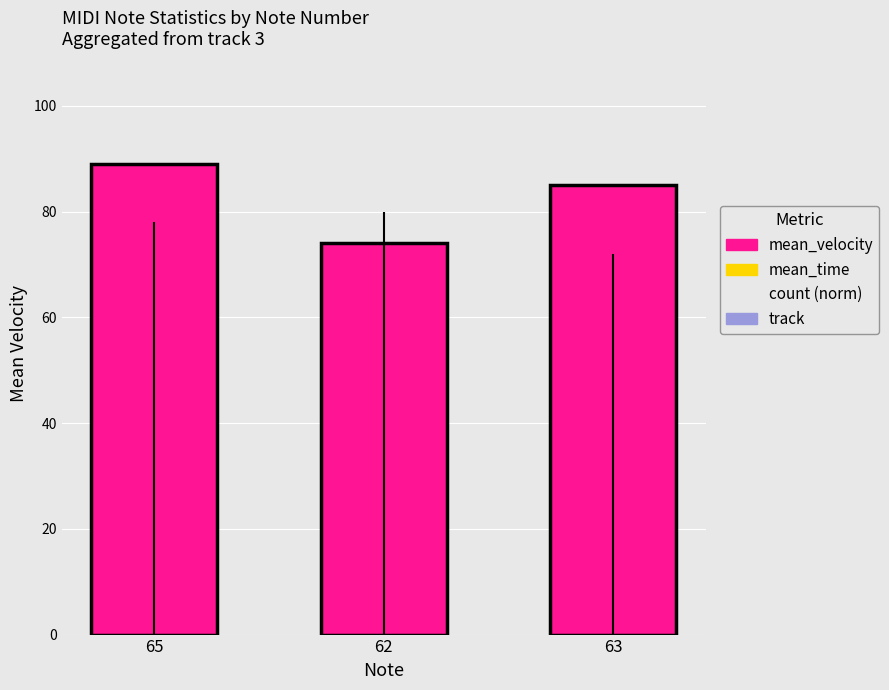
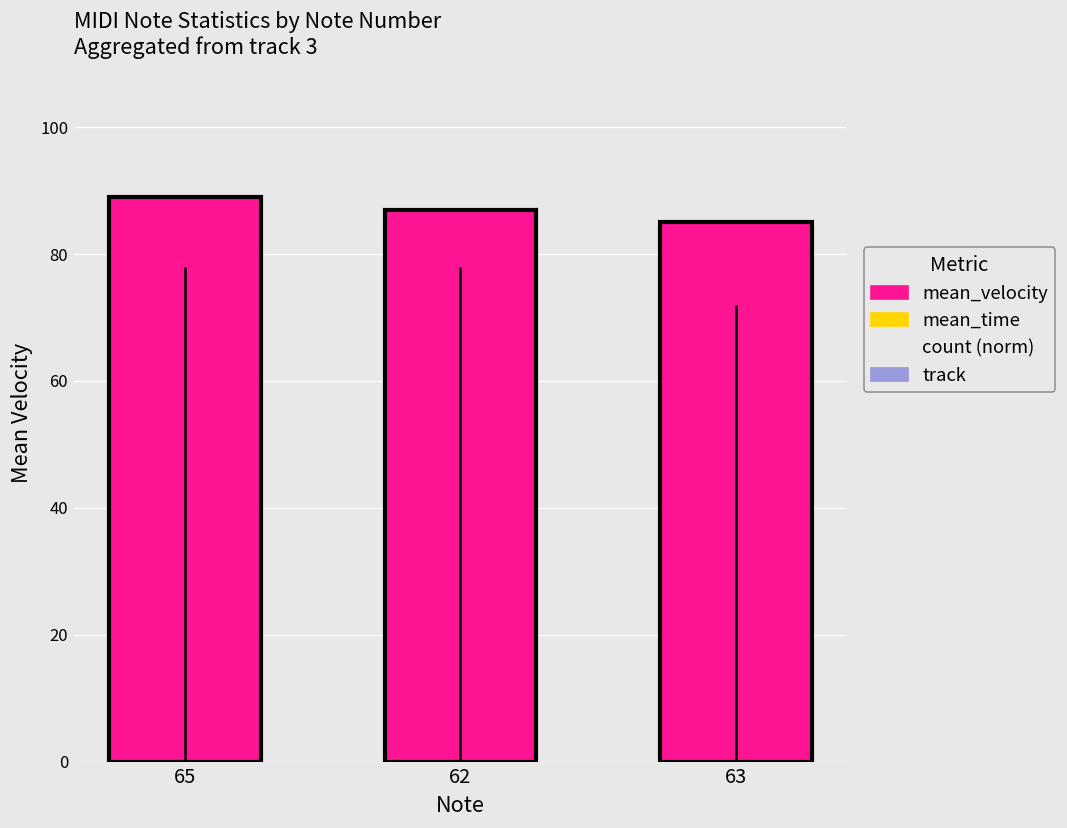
  {
    "mean_velocity": {
      "65": 89,
-     "62": 74,
+     "62": 87,
      "63": 85
    },
    "mean_time": {
-     "62": 80
+     "62": 78
    }
  }
